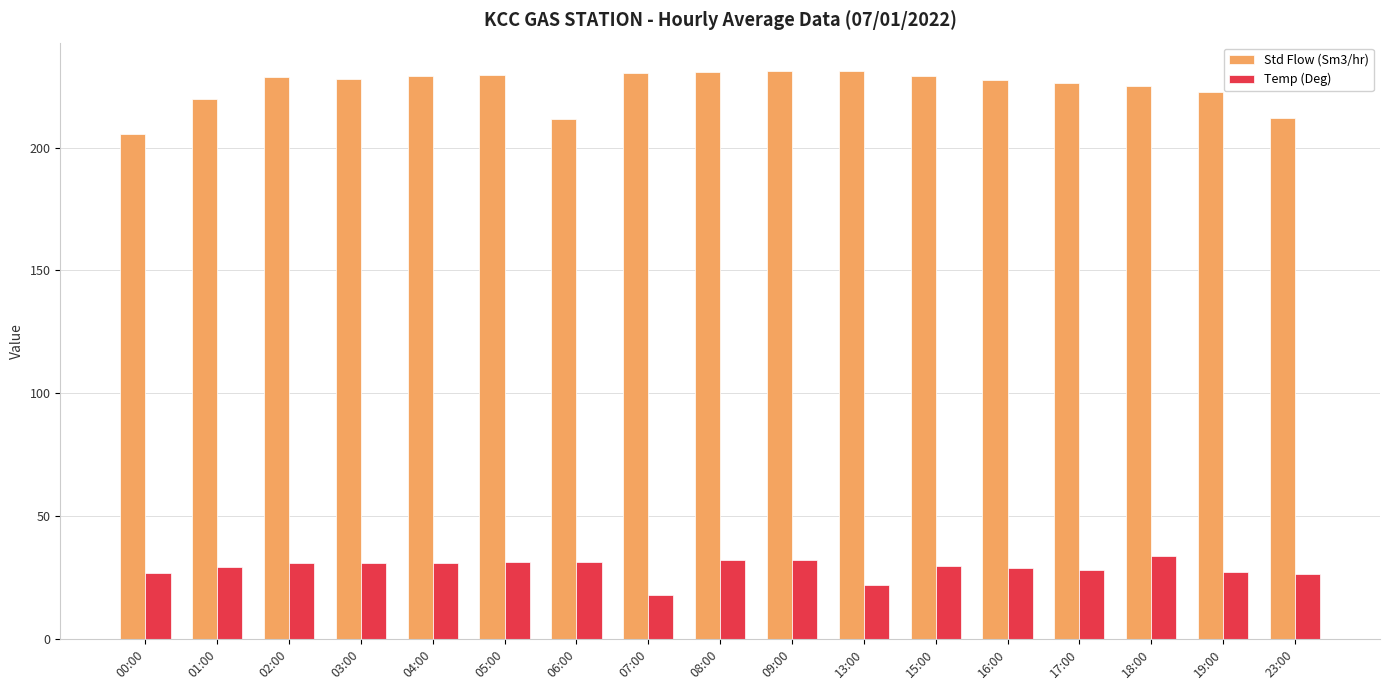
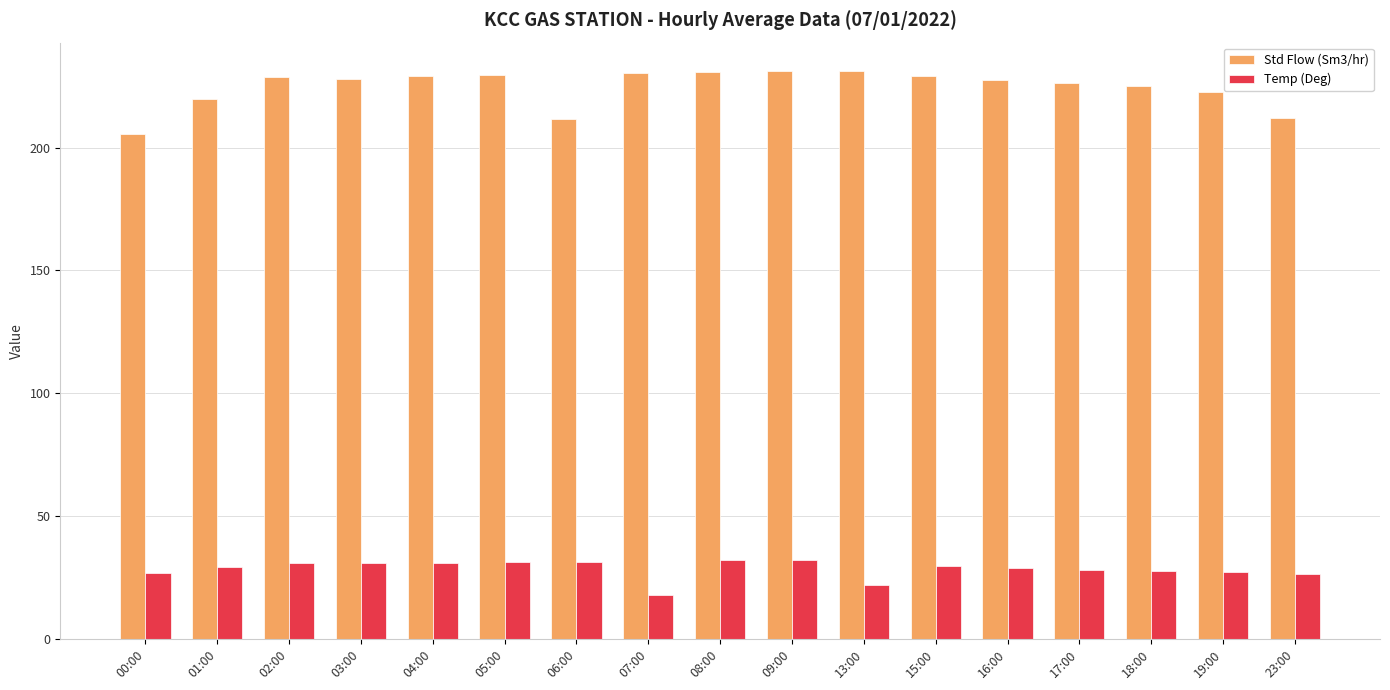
  {
    "Std Flow (Sm3/hr)": {
      "00:00": 206,
      "01:00": 220,
      "02:00": 229,
      "03:00": 228,
      "04:00": 229,
      "05:00": 230,
      "06:00": 212,
      "07:00": 231,
      "08:00": 231,
      "09:00": 231,
      "13:00": 231,
      "15:00": 229,
      "16:00": 227,
      "17:00": 226,
      "18:00": 225,
      "19:00": 222,
      "23:00": 212
    },
    "Temp (Deg)": {
      "00:00": 27,
      "01:00": 29,
      "02:00": 31,
      "03:00": 31,
      "04:00": 31,
      "05:00": 31,
      "06:00": 32,
      "07:00": 18,
      "08:00": 32,
      "09:00": 32,
      "13:00": 22,
      "15:00": 30,
      "16:00": 29,
      "17:00": 28,
-     "18:00": 34,
+     "18:00": 27,
      "19:00": 27,
      "23:00": 26
    }
  }
